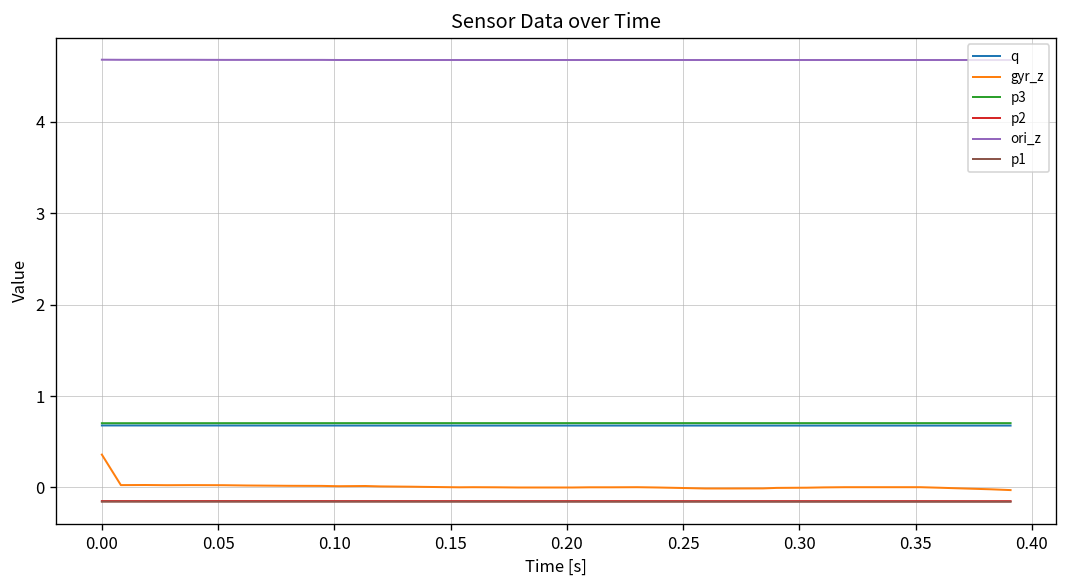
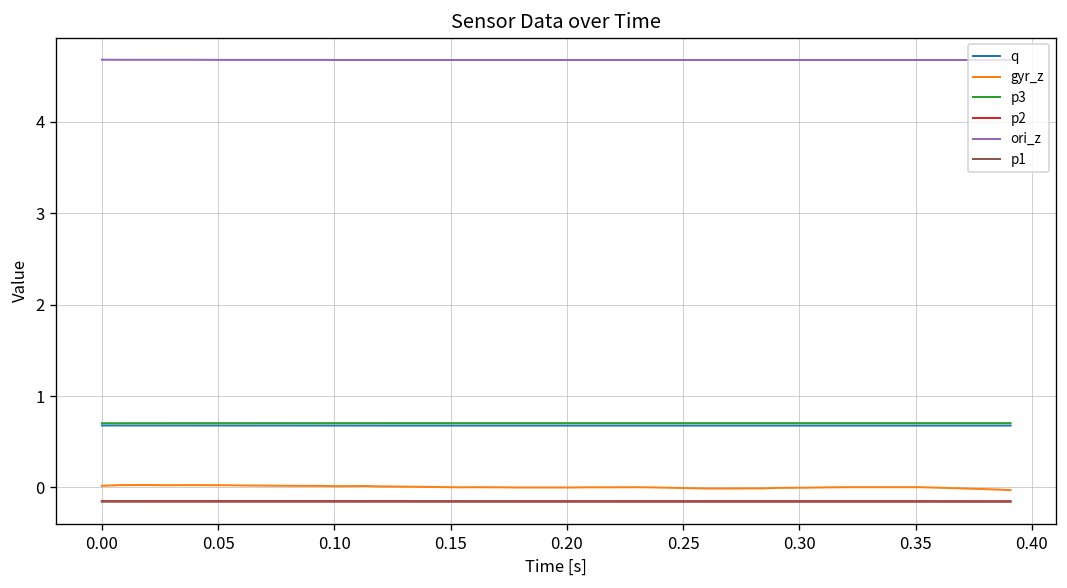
  {
    "gyr_z": {
-     "0.00": 0.4
+     "0.00": 0.0
    },
    "ori_z": {
      "0.00": 4.7
    }
  }
